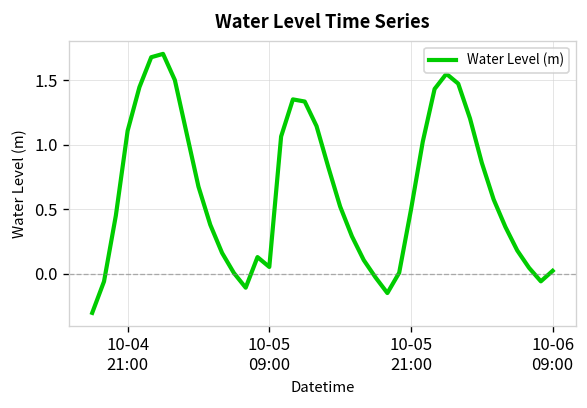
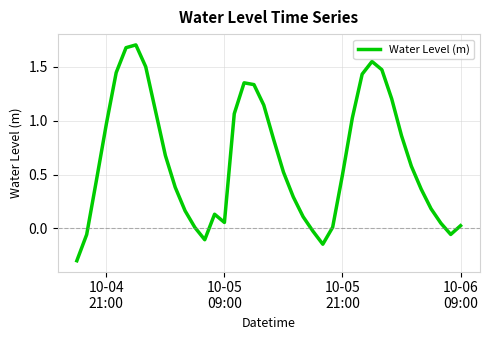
  {
-   "10-04 21:00": 1.11,
+   "10-04 21:00": 0.97,
    "10-05 09:00": 0.05,
    "10-05 21:00": 0.50,
    "10-06 09:00": 0.02
  }
